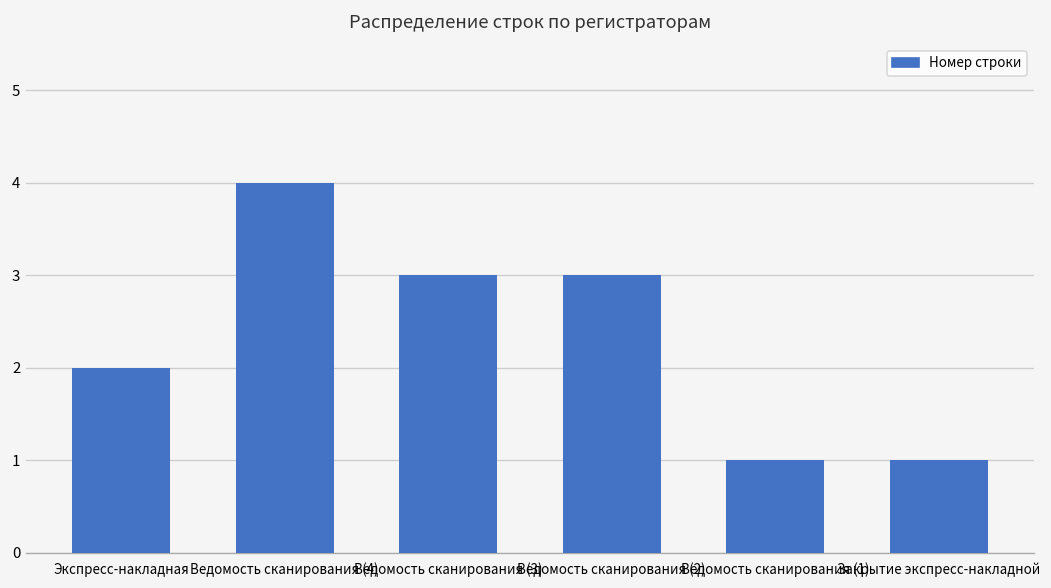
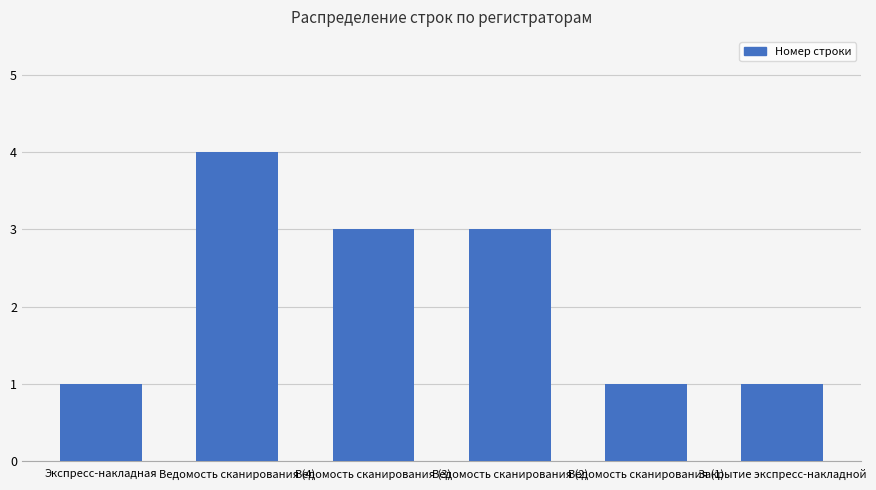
  {
-   "Экспресс-накладная": 2,
+   "Экспресс-накладная": 1,
    "Ведомость сканирования (4)": 4,
    "Ведомость сканирования (3)": 3,
    "Ведомость сканирования (2)": 3
  }
